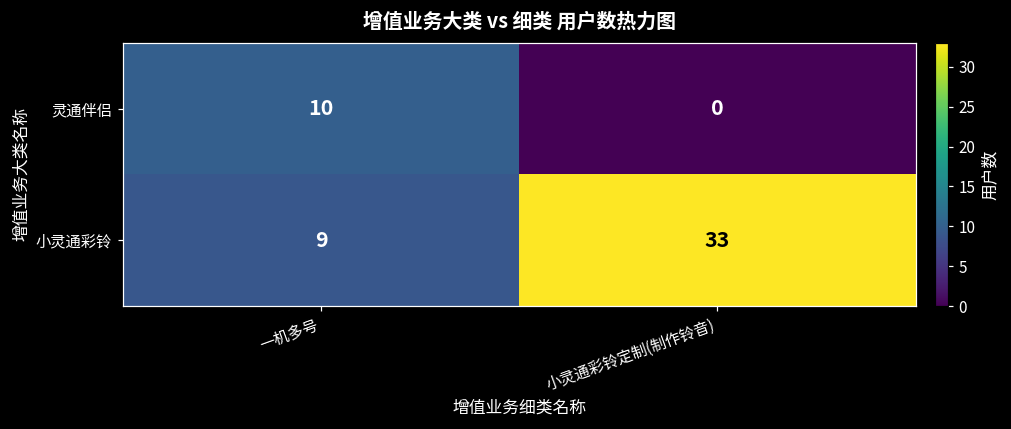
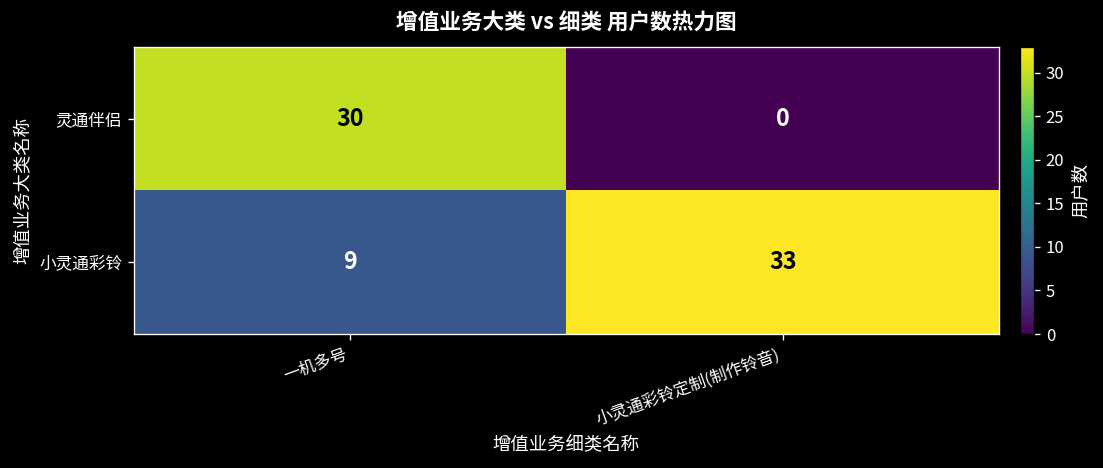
  {
    "灵通伴侣": {
-     "一机多号": 10,
+     "一机多号": 30,
      "小灵通彩铃定制(制作铃音)": 0
    },
    "小灵通彩铃": {
      "一机多号": 9,
      "小灵通彩铃定制(制作铃音)": 33
    }
  }
